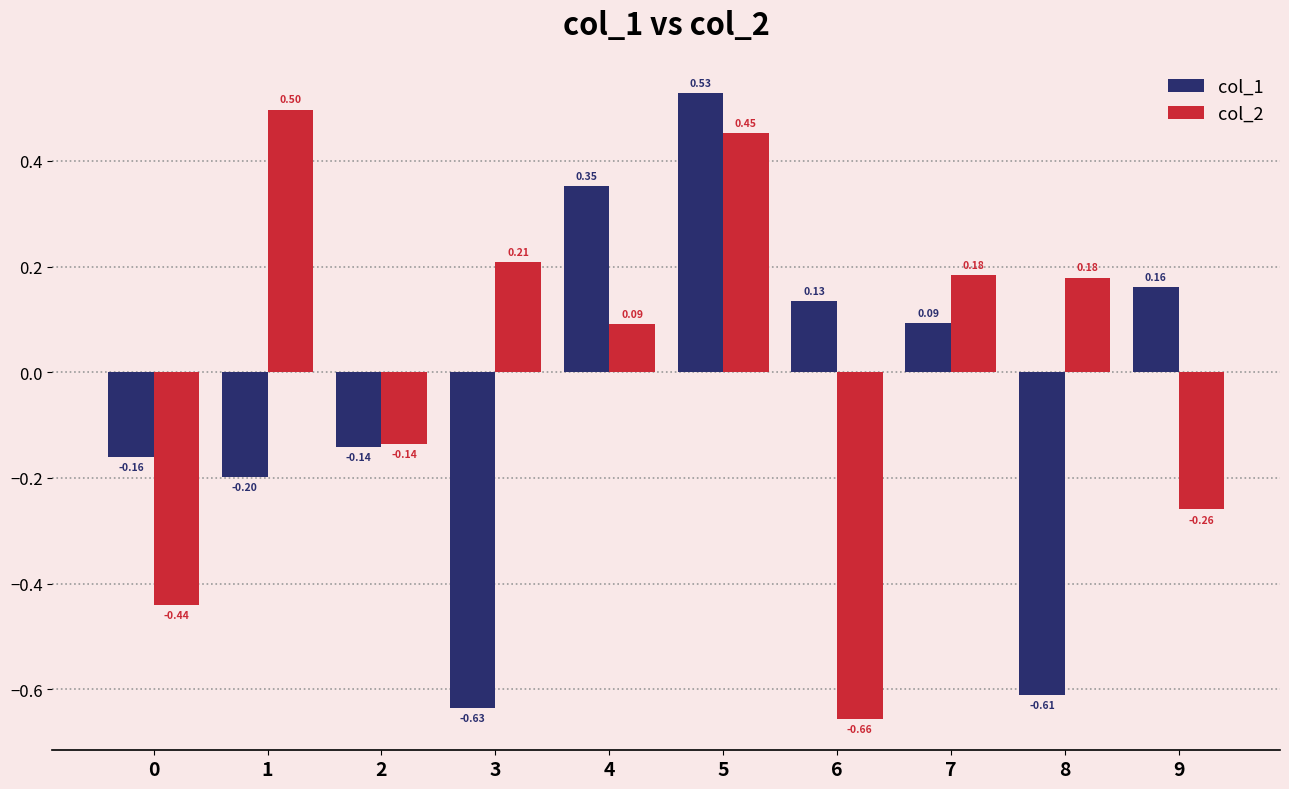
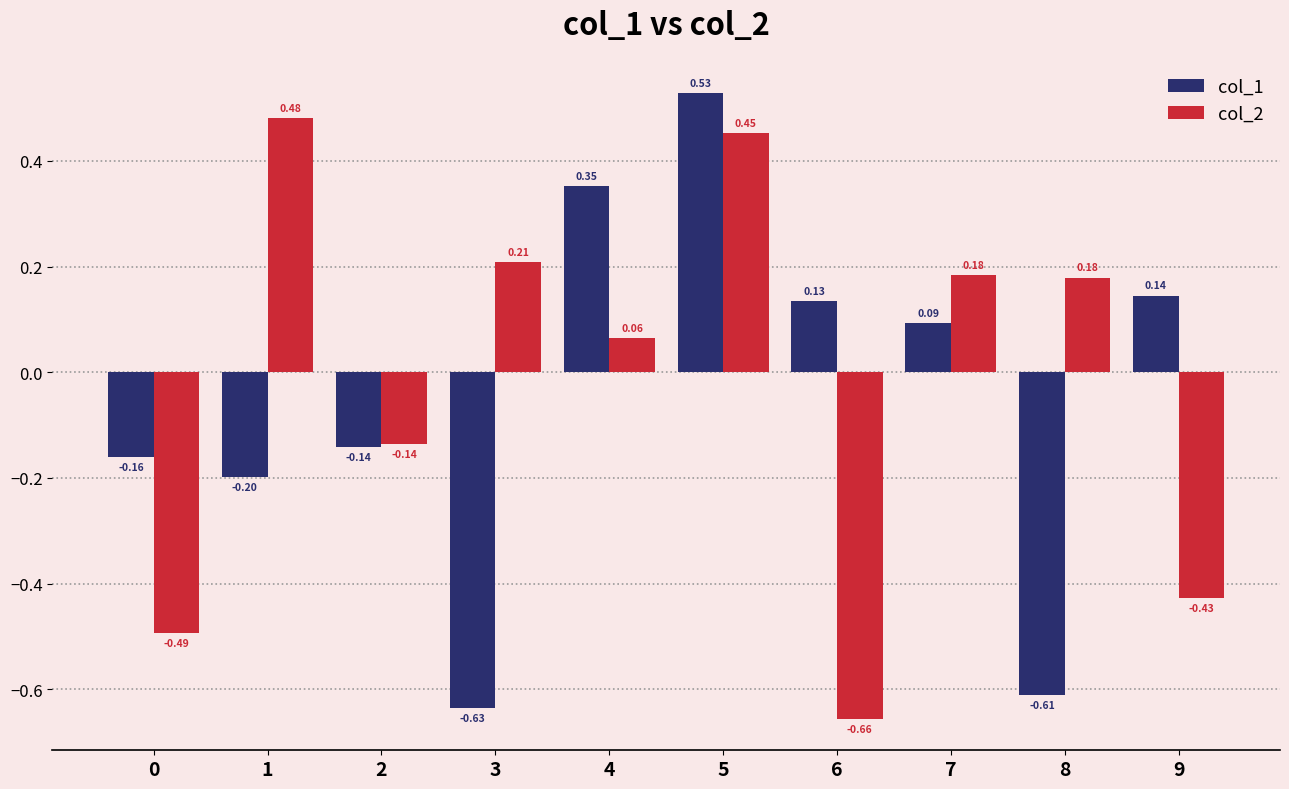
  {
    "col_1": {
      "0": -0.16,
      "1": -0.20,
      "2": -0.14,
      "3": -0.63,
      "4": 0.35,
      "5": 0.53,
      "6": 0.13,
      "7": 0.09,
      "8": -0.61,
-     "9": 0.16
+     "9": 0.14
    },
    "col_2": {
-     "0": -0.44,
-     "1": 0.50,
+     "0": -0.49,
+     "1": 0.48,
      "2": -0.14,
      "3": 0.21,
-     "4": 0.09,
+     "4": 0.06,
      "5": 0.45,
      "6": -0.66,
      "7": 0.18,
      "8": 0.18,
-     "9": -0.26
+     "9": -0.43
    }
  }
